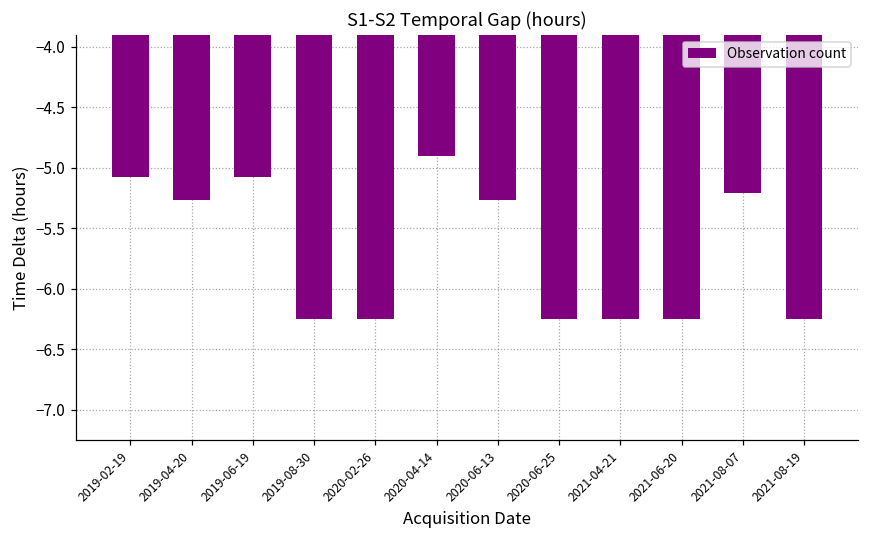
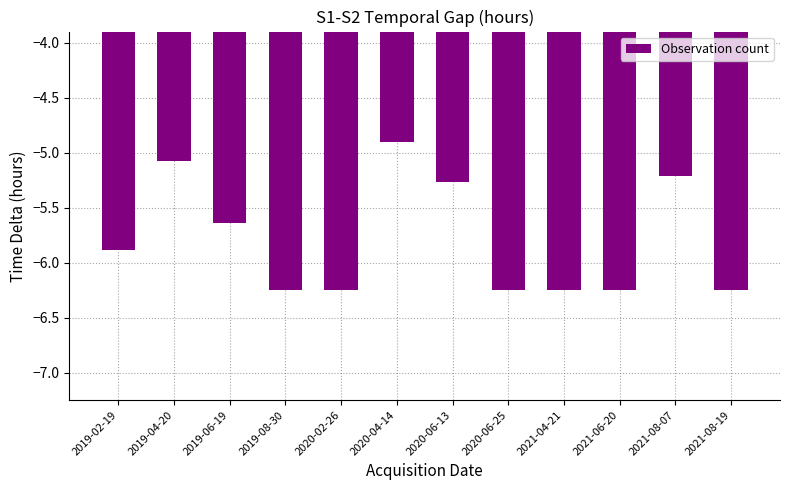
  {
-   "2019-02-19": -5.08,
-   "2019-04-20": -5.27,
-   "2019-06-19": -5.08,
+   "2019-02-19": -5.89,
+   "2019-04-20": -5.08,
+   "2019-06-19": -5.64,
    "2019-08-30": -6.25,
    "2020-02-26": -6.25,
    "2020-04-14": -4.90,
    "2020-06-13": -5.27,
    "2020-06-25": -6.25,
    "2021-04-21": -6.25,
    "2021-06-20": -6.25,
    "2021-08-07": -5.21,
    "2021-08-19": -6.25
  }
